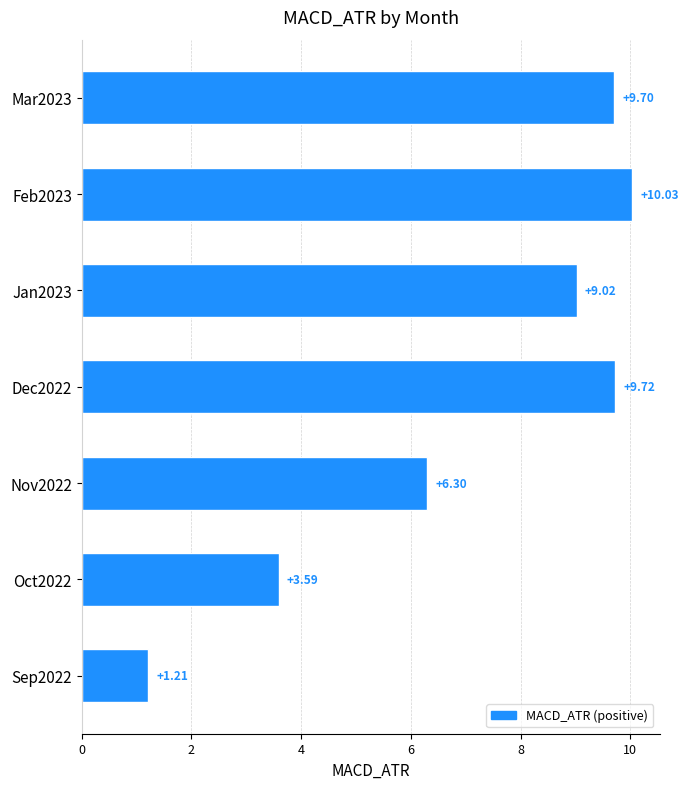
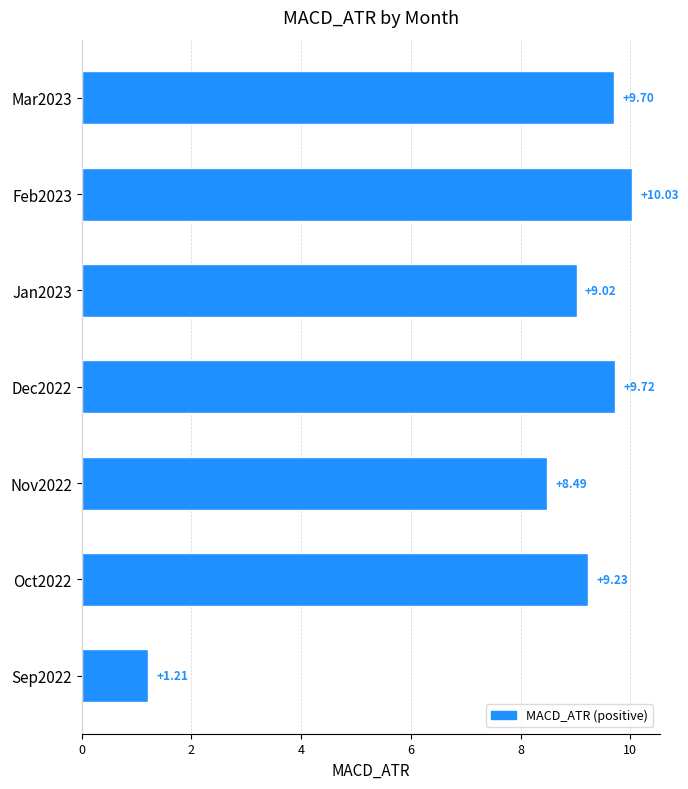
  {
    "Mar2023": "+9.70",
    "Feb2023": "+10.03",
    "Jan2023": "+9.02",
    "Dec2022": "+9.72",
-   "Nov2022": "+6.30",
-   "Oct2022": "+3.59",
+   "Nov2022": "+8.49",
+   "Oct2022": "+9.23",
    "Sep2022": "+1.21"
  }
